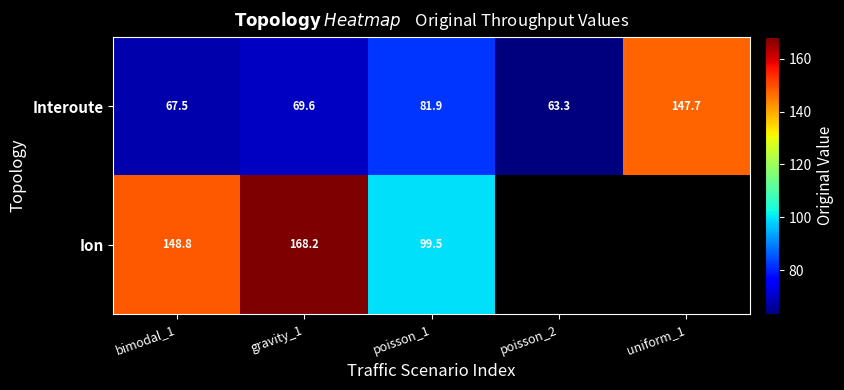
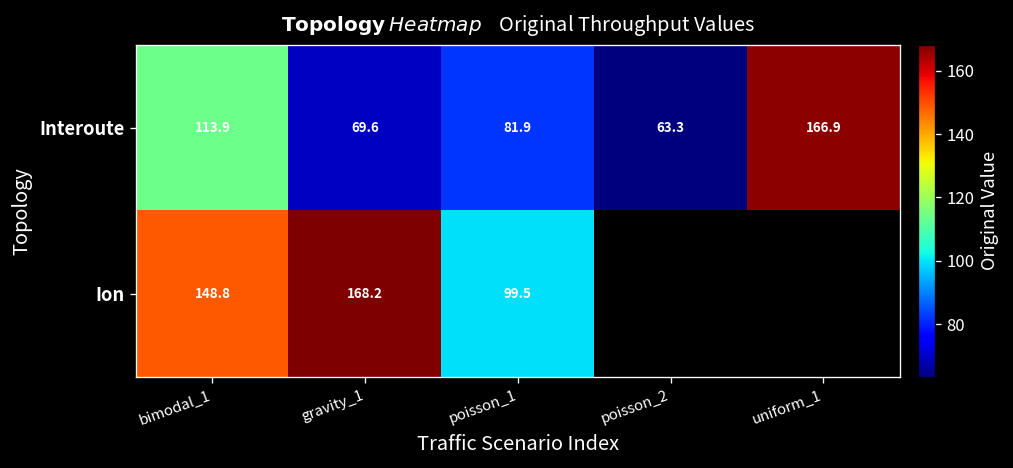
  {
    "Interoute": {
-     "bimodal_1": 67.5,
+     "bimodal_1": 113.9,
      "gravity_1": 69.6,
      "poisson_1": 81.9,
      "poisson_2": 63.3,
-     "uniform_1": 147.7
+     "uniform_1": 166.9
    },
    "Ion": {
      "bimodal_1": 148.8,
      "gravity_1": 168.2,
      "poisson_1": 99.5
    }
  }
